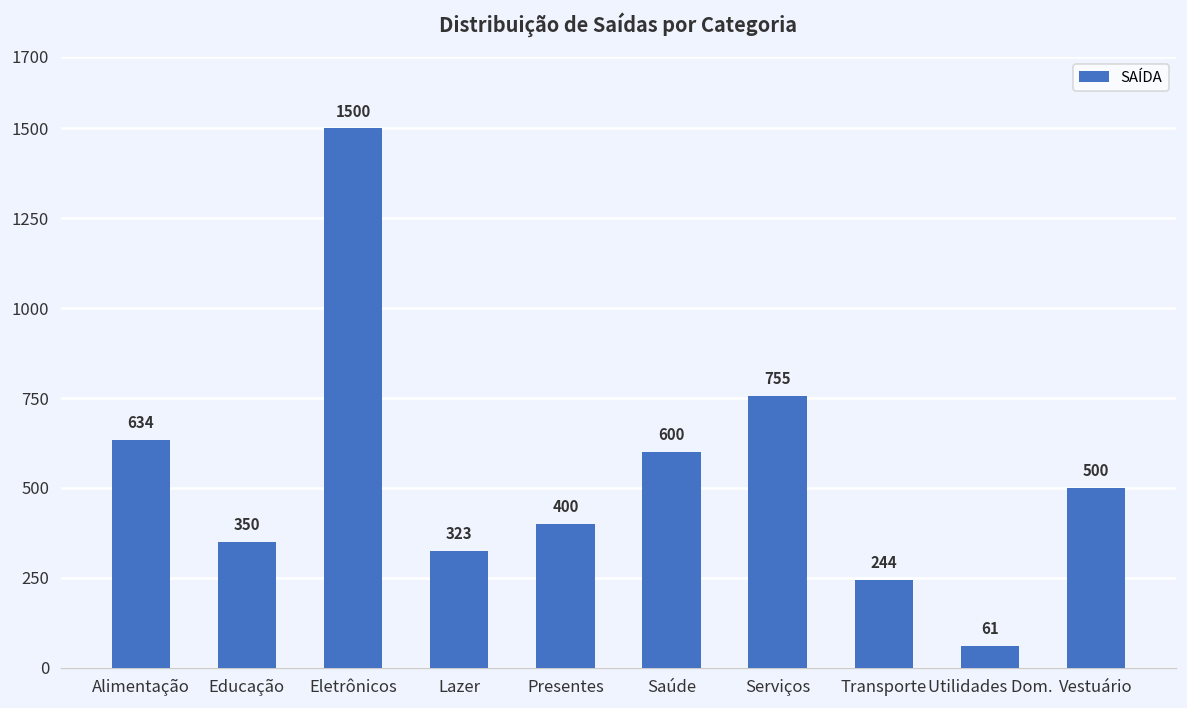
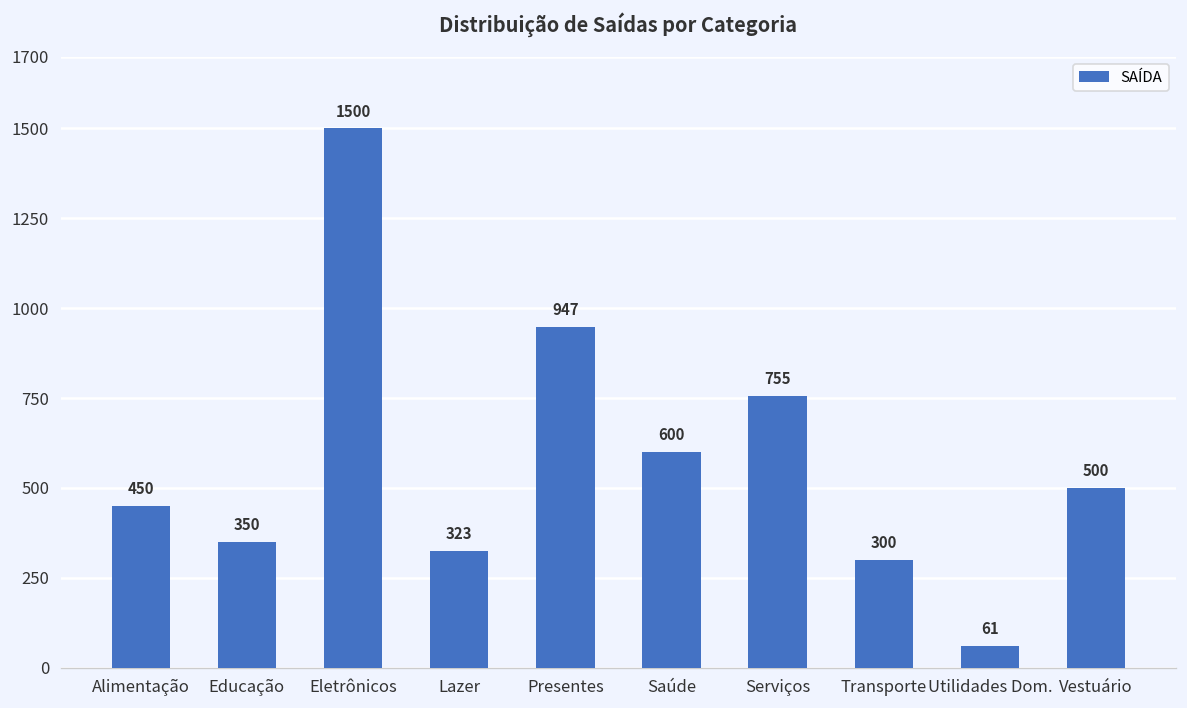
  {
-   "Alimentação": 634,
+   "Alimentação": 450,
    "Educação": 350,
    "Eletrônicos": 1500,
    "Lazer": 323,
-   "Presentes": 400,
+   "Presentes": 947,
    "Saúde": 600,
    "Serviços": 755,
-   "Transporte": 244,
+   "Transporte": 300,
    "Utilidades Dom.": 61,
    "Vestuário": 500
  }
